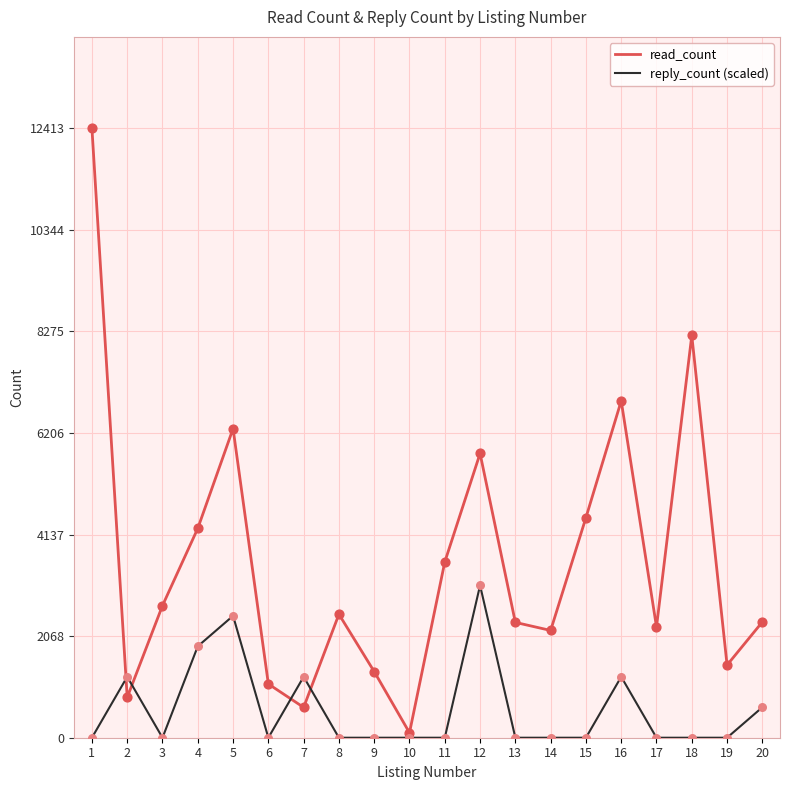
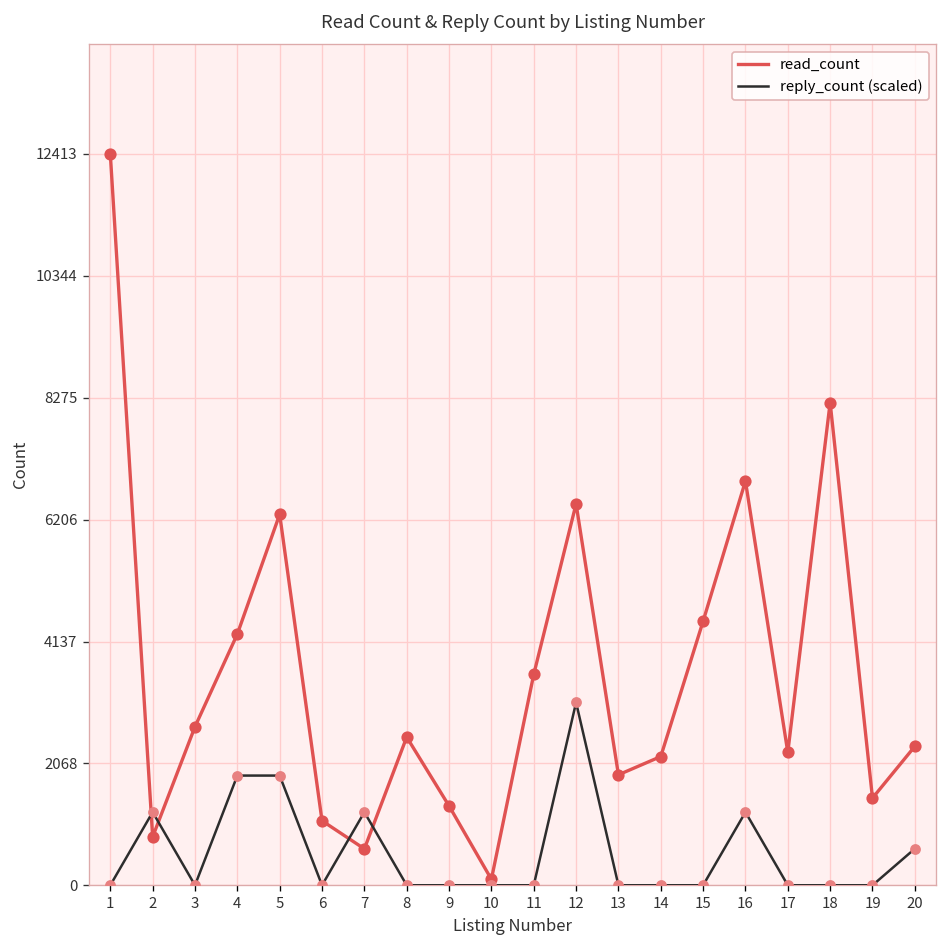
  {
    "read_count": {
      "1": 12400,
      "2": 800,
      "3": 2700,
      "4": 4300,
      "5": 6300,
      "6": 1100,
      "7": 600,
      "8": 2500,
      "9": 1300,
      "10": 100,
      "11": 3600,
-     "12": 5800,
-     "13": 2300,
+     "12": 6500,
+     "13": 1900,
      "14": 2200,
      "15": 4500,
      "16": 6900,
      "17": 2300,
      "18": 8200,
      "19": 1500,
      "20": 2400
    },
    "reply_count (scaled)": {
      "1": 0,
      "2": 1200,
      "3": 0,
      "4": 1900,
-     "5": 2500,
+     "5": 1900,
      "6": 0,
      "7": 1200,
      "8": 0,
      "9": 0,
      "10": 0,
      "11": 0,
      "12": 3100,
      "13": 0,
      "14": 0,
      "15": 0,
      "16": 1200,
      "17": 0,
      "18": 0,
      "19": 0,
      "20": 600
    }
  }
